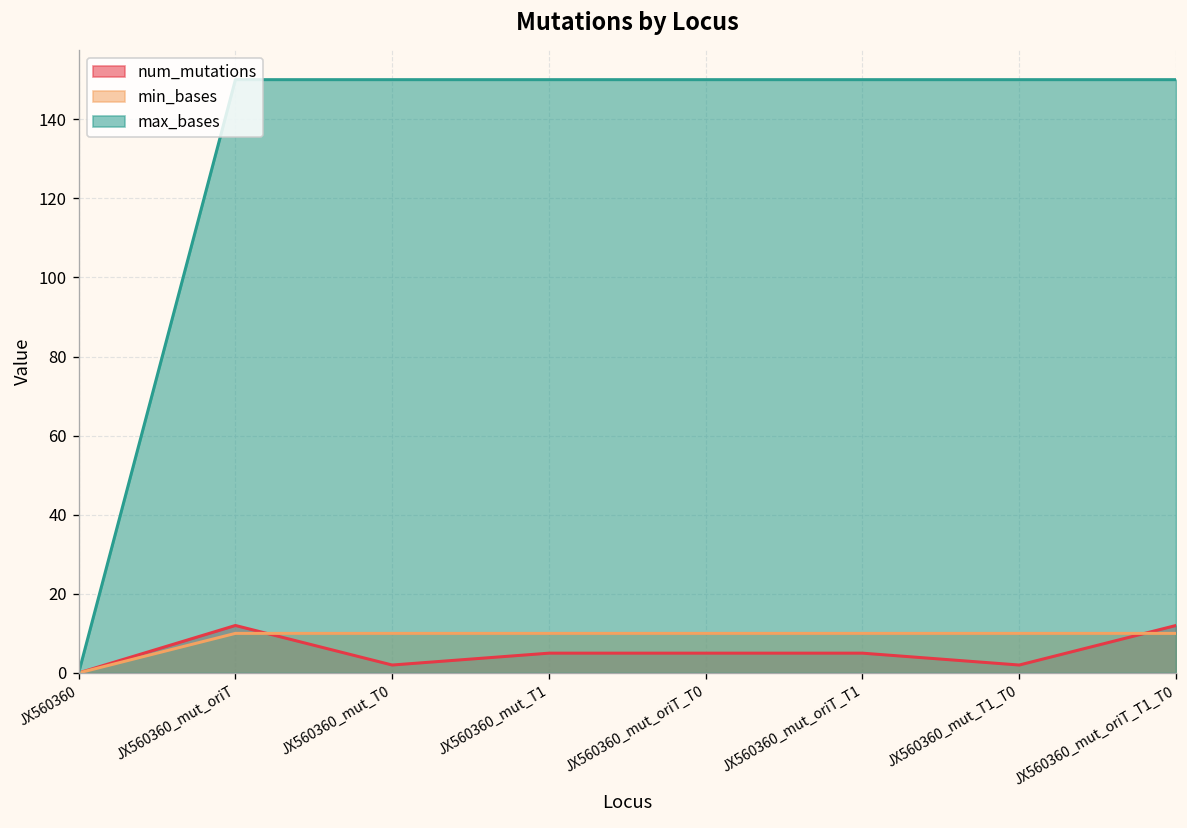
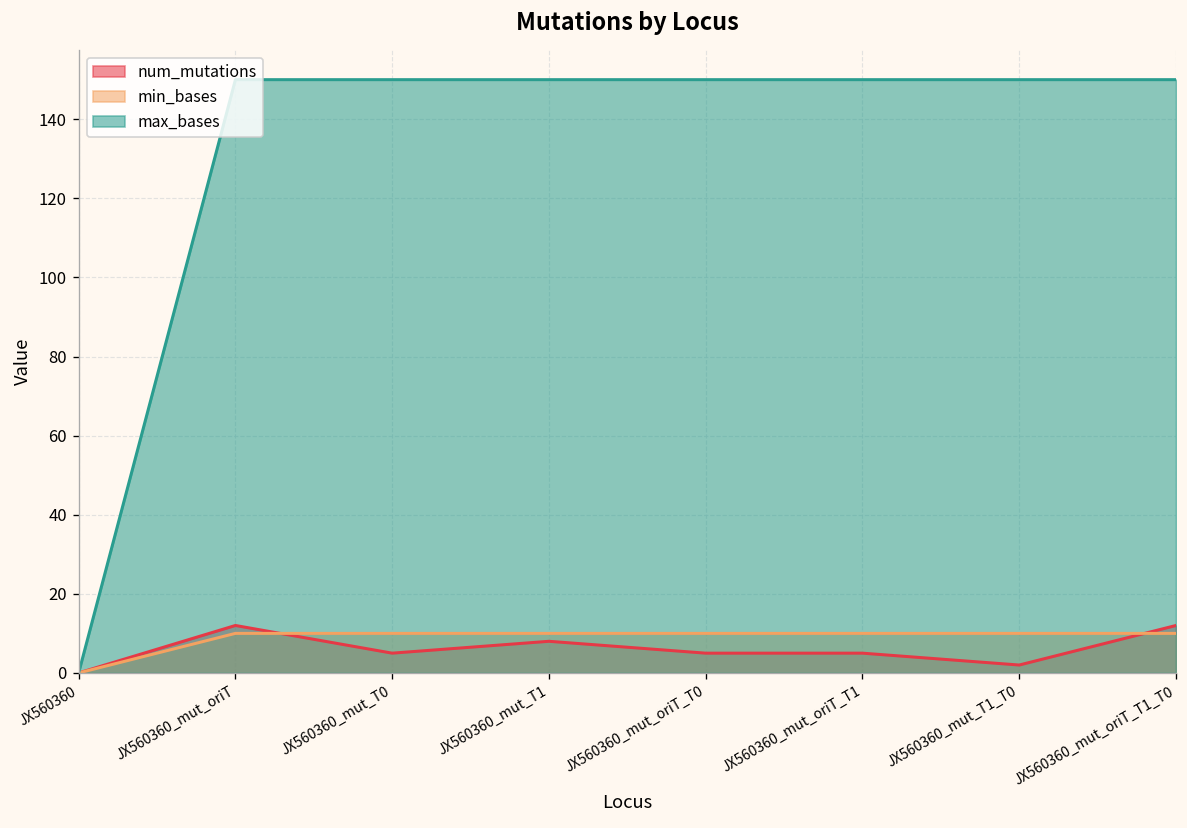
  {
    "num_mutations": {
      "JX560360_mut_oriT": 12,
-     "JX560360_mut_T0": 2,
-     "JX560360_mut_T1": 5,
+     "JX560360_mut_T0": 5,
+     "JX560360_mut_T1": 8,
      "JX560360_mut_oriT_T0": 5,
      "JX560360_mut_oriT_T1": 5,
      "JX560360_mut_T1_T0": 2,
      "JX560360_mut_oriT_T1_T0": 12
    },
    "min_bases": {
      "JX560360_mut_oriT": 10,
      "JX560360_mut_T0": 10,
      "JX560360_mut_T1": 10,
      "JX560360_mut_oriT_T0": 10,
      "JX560360_mut_oriT_T1": 10,
      "JX560360_mut_T1_T0": 10,
      "JX560360_mut_oriT_T1_T0": 10
    },
    "max_bases": {
      "JX560360_mut_T0": 150,
      "JX560360_mut_T1": 150,
      "JX560360_mut_oriT_T0": 150,
      "JX560360_mut_oriT_T1": 150,
      "JX560360_mut_T1_T0": 150,
      "JX560360_mut_oriT_T1_T0": 150
    }
  }
